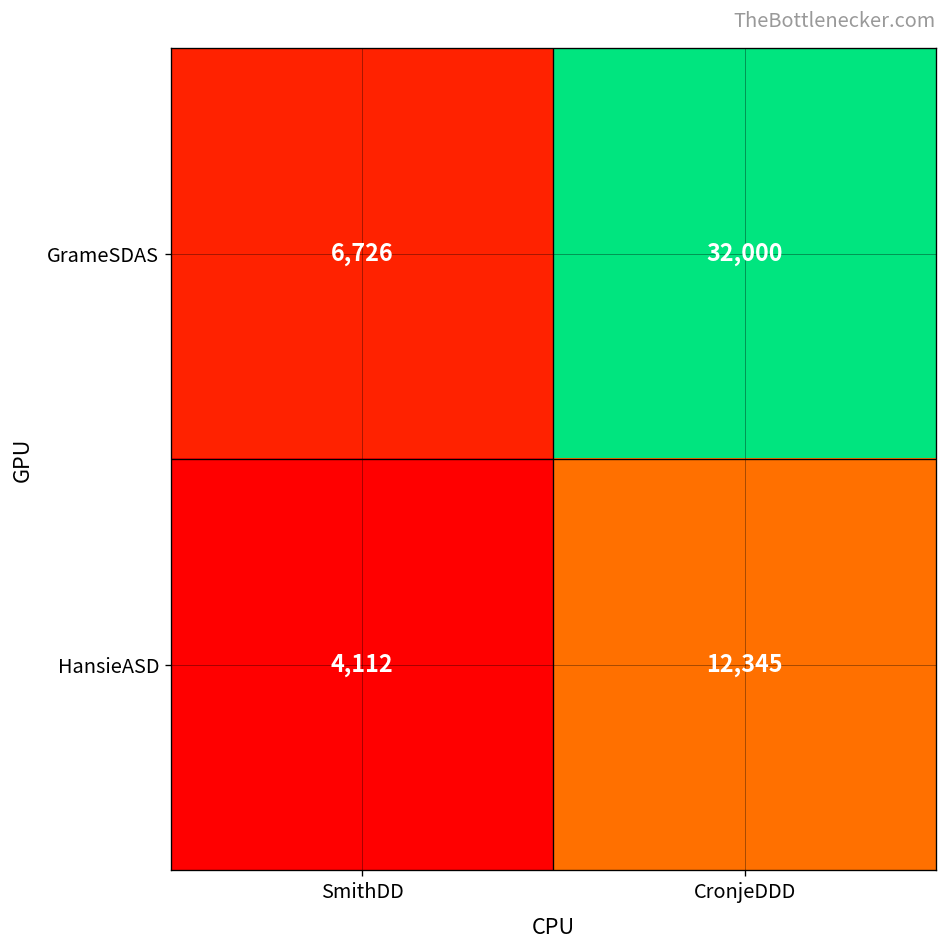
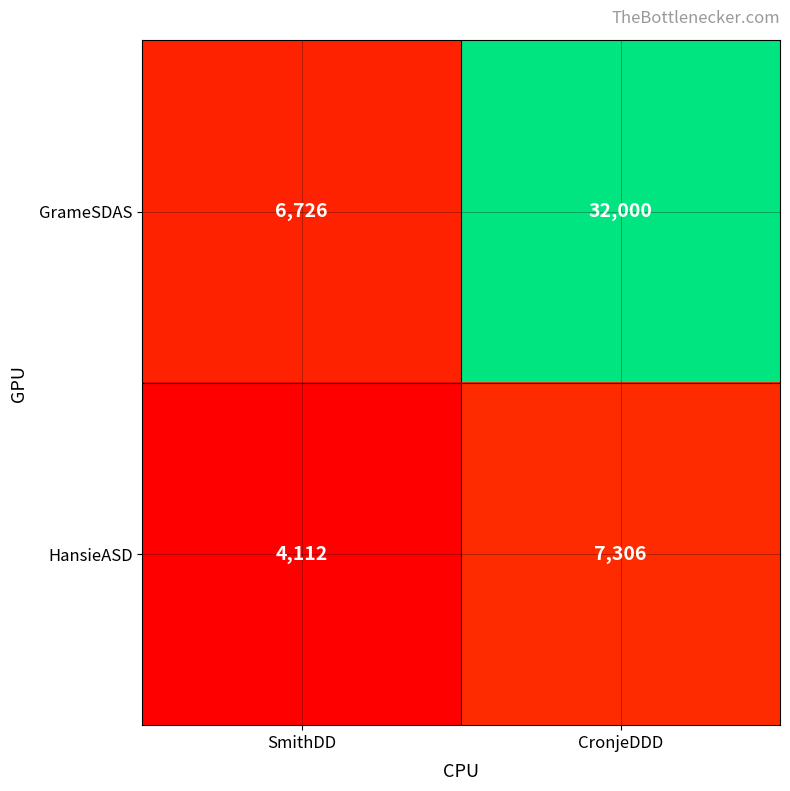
  {
    "GrameSDAS": {
      "SmithDD": "6,726",
      "CronjeDDD": "32,000"
    },
    "HansieASD": {
      "SmithDD": "4,112",
-     "CronjeDDD": "12,345"
+     "CronjeDDD": "7,306"
    }
  }
